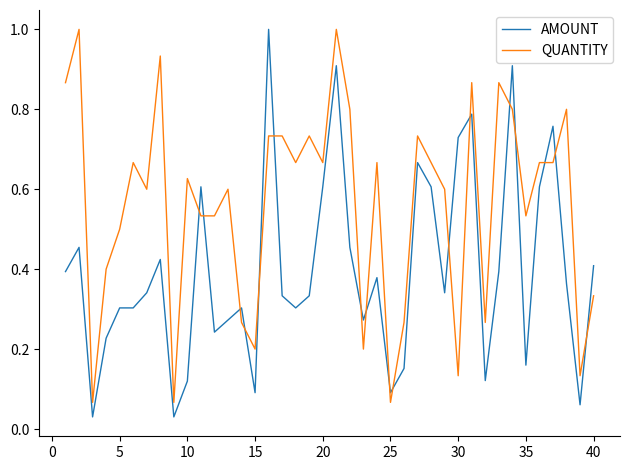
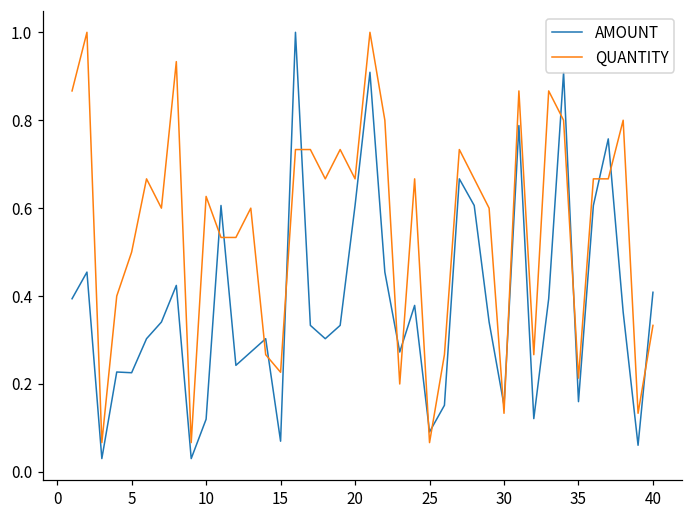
  {
    "AMOUNT": {
-     "5": 0.30,
+     "5": 0.23,
      "10": 0.12,
-     "15": 0.09,
+     "15": 0.07,
      "20": 0.61,
      "25": 0.09,
-     "30": 0.73,
+     "30": 0.15,
      "35": 0.16,
      "40": 0.41
    },
    "QUANTITY": {
      "5": 0.50,
      "10": 0.63,
-     "15": 0.20,
+     "15": 0.23,
      "20": 0.67,
      "25": 0.07,
      "30": 0.13,
-     "35": 0.53,
+     "35": 0.21,
      "40": 0.33
    }
  }
